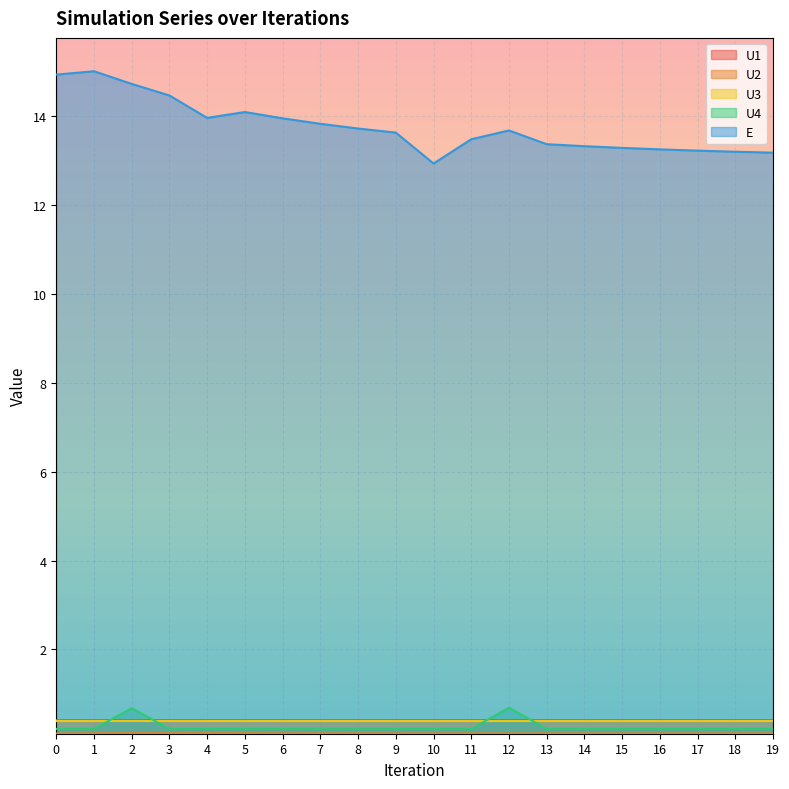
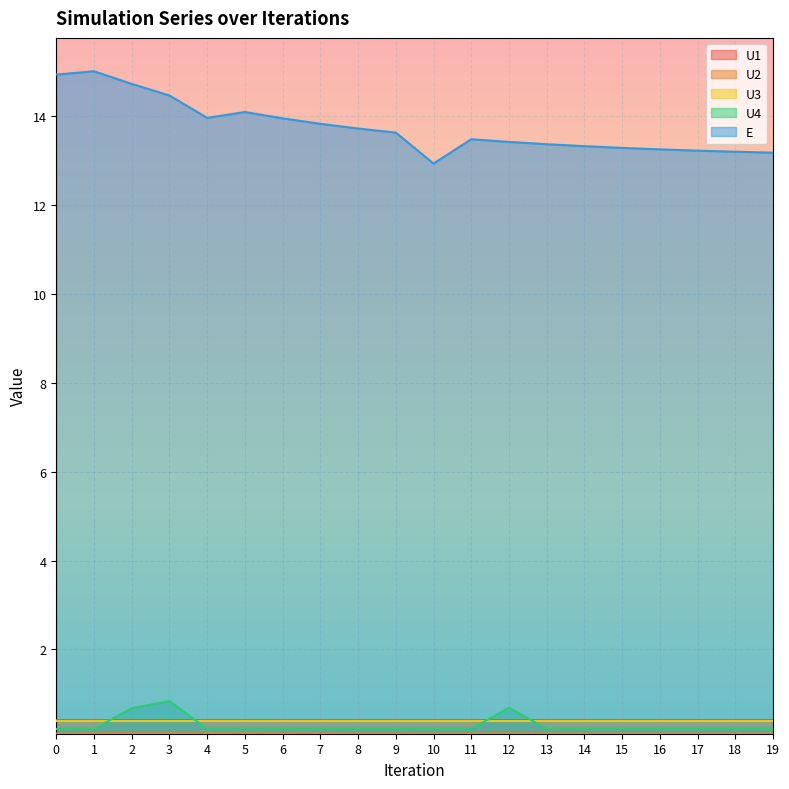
  {
    "U4": {
      "0": 0.2,
      "1": 0.2,
      "2": 0.7,
-     "3": 0.2,
+     "3": 0.8,
      "4": 0.2,
      "5": 0.2,
      "6": 0.2,
      "7": 0.2,
      "8": 0.2,
      "9": 0.2,
      "10": 0.2,
      "11": 0.2,
      "12": 0.7,
      "13": 0.2,
      "14": 0.2,
      "15": 0.2,
      "16": 0.2,
      "17": 0.2,
      "18": 0.2,
      "19": 0.2
    },
    "E": {
      "0": 14.9,
      "1": 15.0,
      "2": 14.7,
      "3": 14.5,
      "4": 14.0,
      "5": 14.1,
      "6": 14.0,
      "7": 13.8,
      "8": 13.7,
      "9": 13.6,
      "10": 12.9,
      "11": 13.5,
-     "12": 13.7,
+     "12": 13.4,
      "13": 13.4,
      "14": 13.3,
      "15": 13.3,
      "16": 13.3,
      "17": 13.2,
      "18": 13.2,
      "19": 13.2
    }
  }
